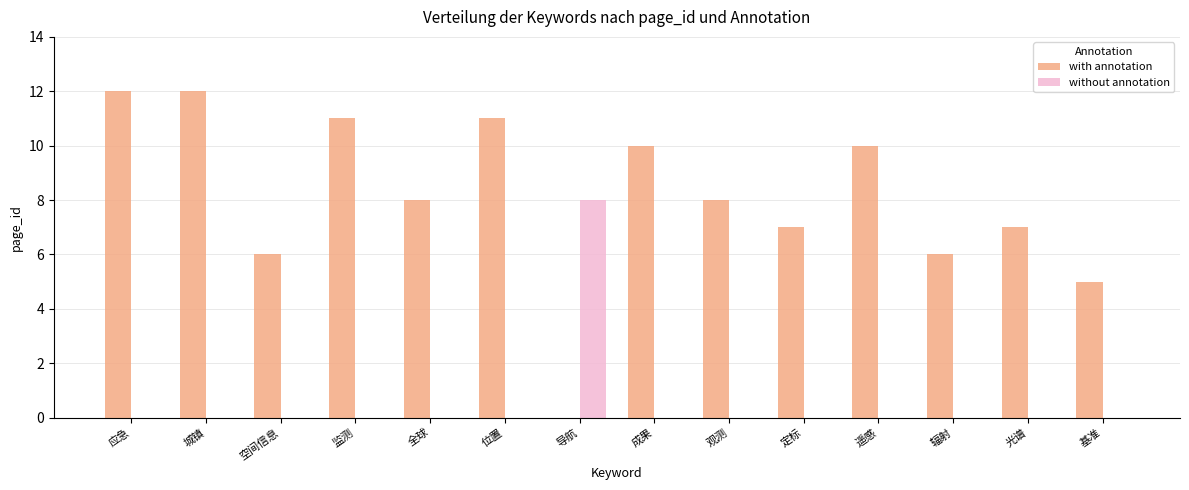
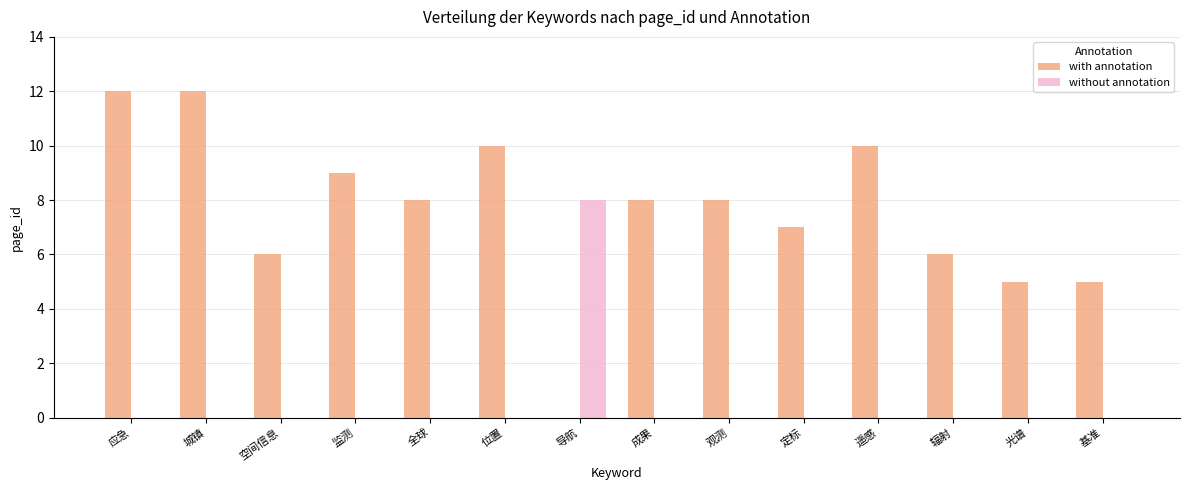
  {
    "with annotation": {
      "应急": 12,
      "城镇": 12,
      "空间信息": 6,
-     "监测": 11,
+     "监测": 9,
      "全球": 8,
-     "位置": 11,
+     "位置": 10,
      "导航": 0,
-     "成果": 10,
+     "成果": 8,
      "观测": 8,
      "定标": 7,
      "遥感": 10,
      "辐射": 6,
-     "光谱": 7,
+     "光谱": 5,
      "基准": 5
    },
    "without annotation": {
      "应急": 0,
      "城镇": 0,
      "空间信息": 0,
      "监测": 0,
      "全球": 0,
      "位置": 0,
      "导航": 8,
      "成果": 0,
      "观测": 0,
      "定标": 0,
      "遥感": 0,
      "辐射": 0,
      "光谱": 0,
      "基准": 0
    }
  }
